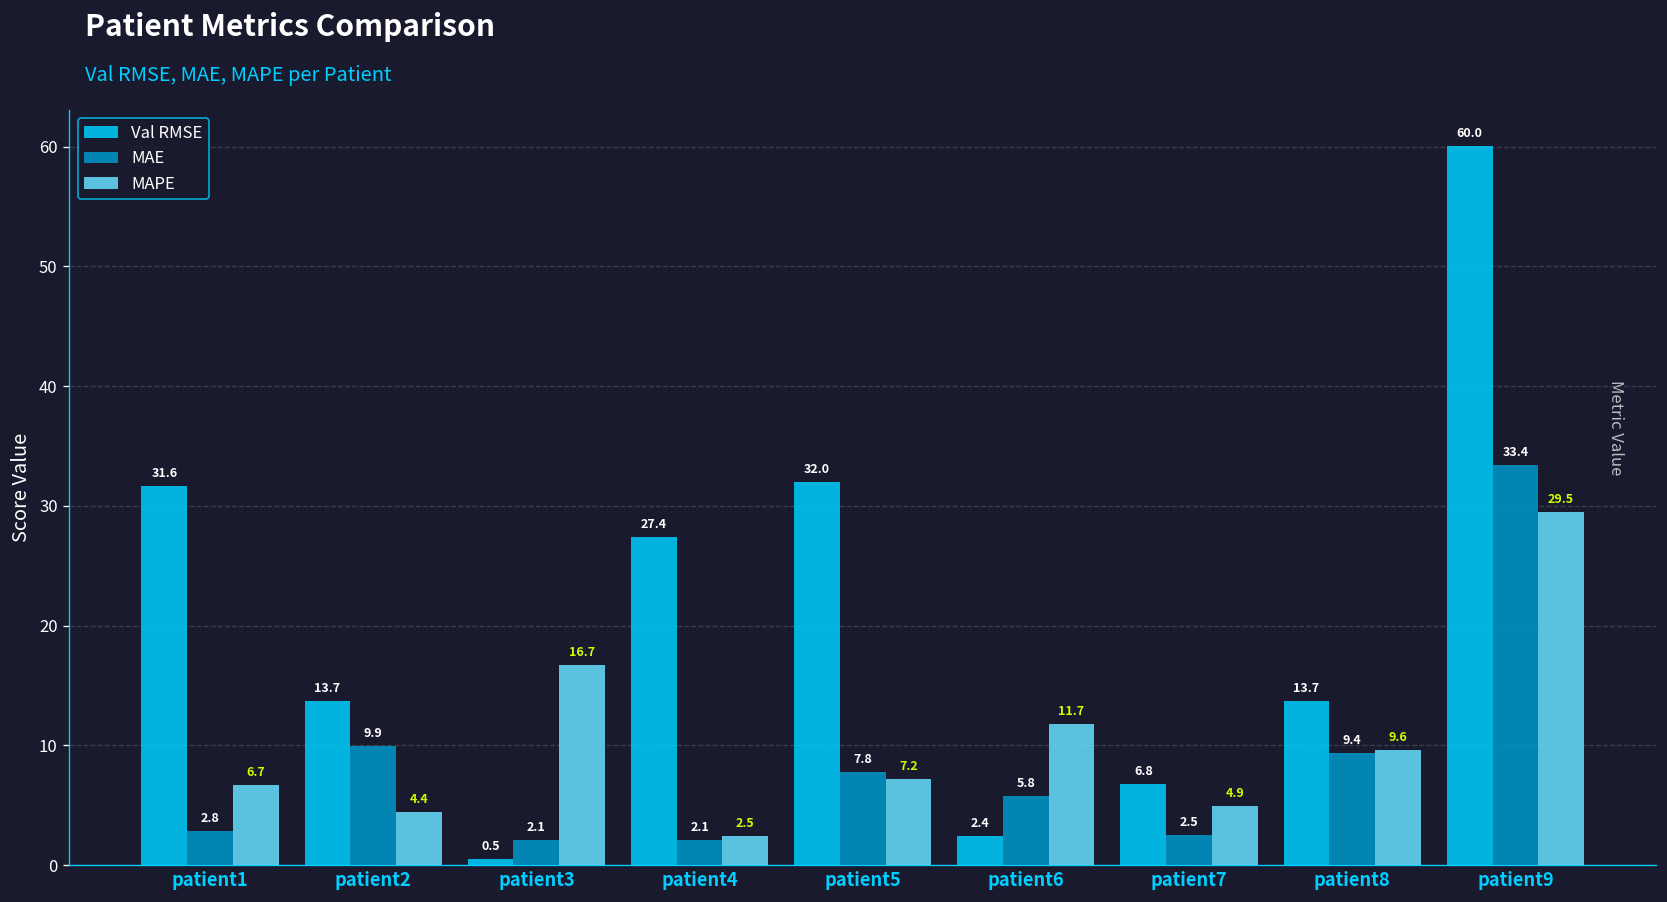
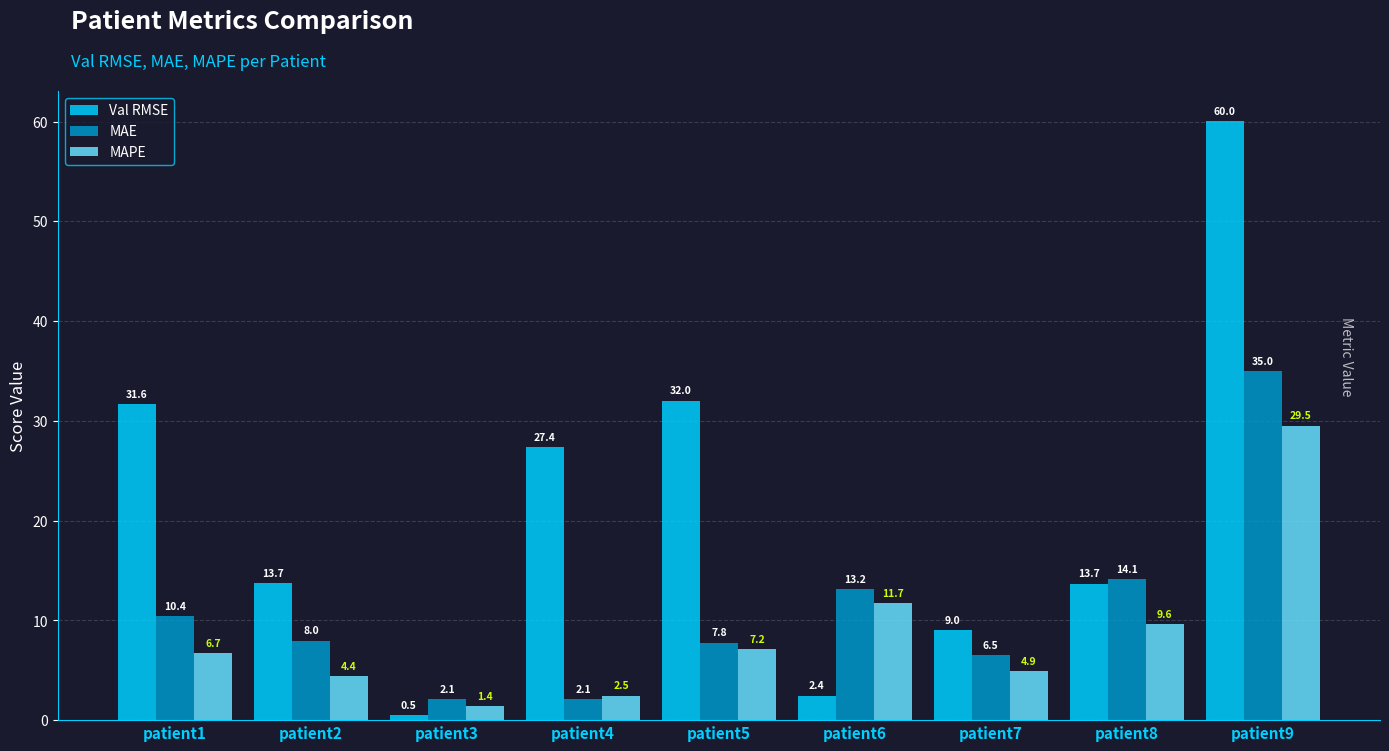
  {
    "Val RMSE": {
      "patient1": 31.6,
      "patient2": 13.7,
      "patient3": 0.5,
      "patient4": 27.4,
      "patient5": 32.0,
      "patient6": 2.4,
-     "patient7": 6.8,
+     "patient7": 9.0,
      "patient8": 13.7,
      "patient9": 60.0
    },
    "MAE": {
-     "patient1": 2.8,
-     "patient2": 9.9,
+     "patient1": 10.4,
+     "patient2": 8.0,
      "patient3": 2.1,
      "patient4": 2.1,
      "patient5": 7.8,
-     "patient6": 5.8,
-     "patient7": 2.5,
-     "patient8": 9.4,
-     "patient9": 33.4
+     "patient6": 13.2,
+     "patient7": 6.5,
+     "patient8": 14.1,
+     "patient9": 35.0
    },
    "MAPE": {
      "patient1": 6.7,
      "patient2": 4.4,
-     "patient3": 16.7,
+     "patient3": 1.4,
      "patient4": 2.5,
      "patient5": 7.2,
      "patient6": 11.7,
      "patient7": 4.9,
      "patient8": 9.6,
      "patient9": 29.5
    }
  }
